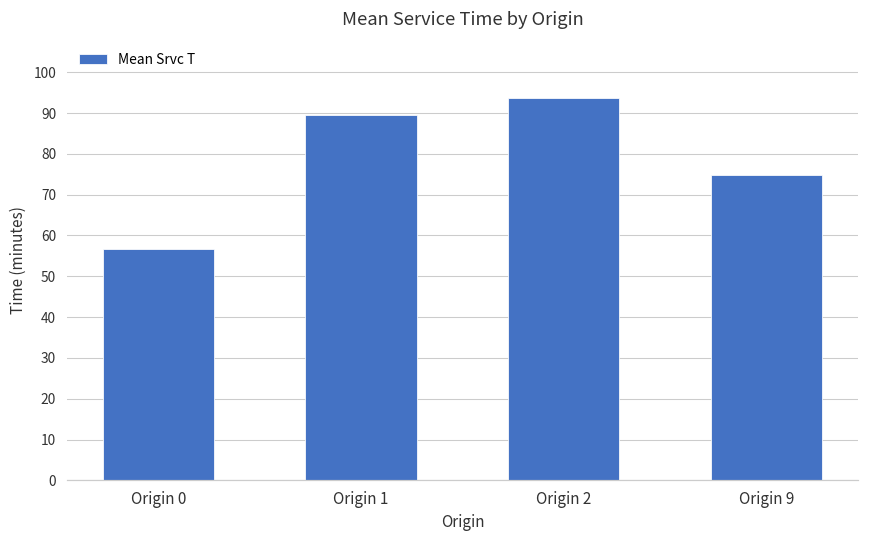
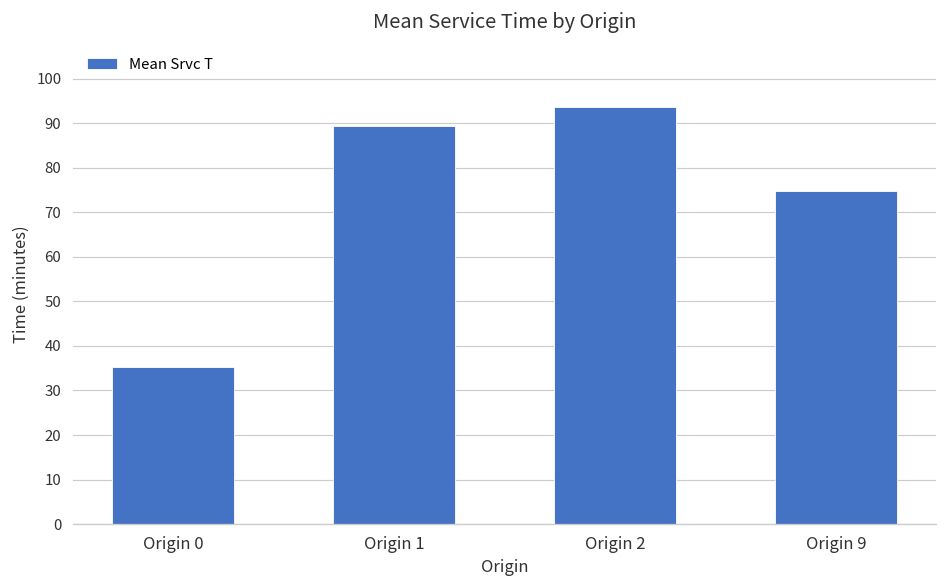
  {
-   "Origin 0": 57,
+   "Origin 0": 35,
    "Origin 1": 90,
    "Origin 2": 94,
    "Origin 9": 75
  }
